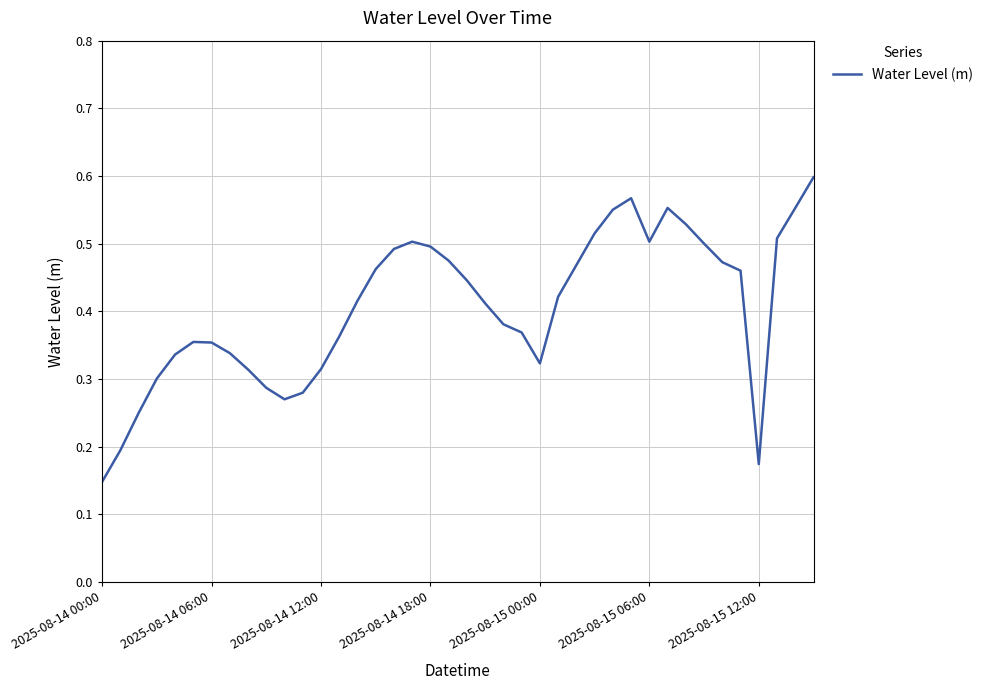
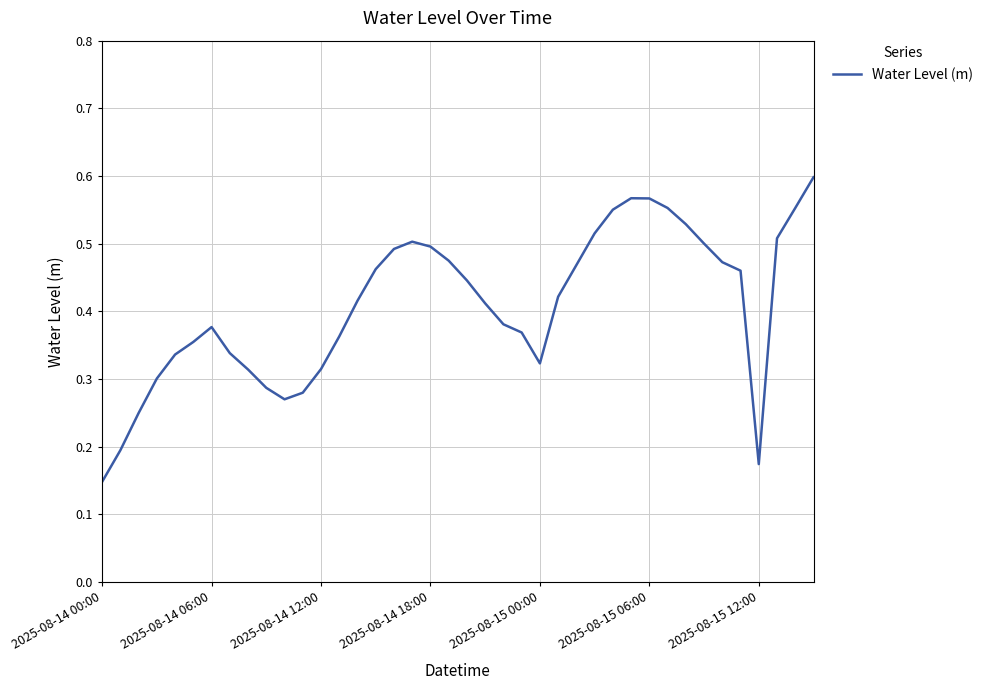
  {
    "2025-08-14 00:00": 0.15,
-   "2025-08-14 06:00": 0.35,
+   "2025-08-14 06:00": 0.38,
    "2025-08-14 12:00": 0.31,
    "2025-08-14 18:00": 0.50,
    "2025-08-15 00:00": 0.32,
-   "2025-08-15 06:00": 0.50,
+   "2025-08-15 06:00": 0.57,
    "2025-08-15 12:00": 0.17
  }
